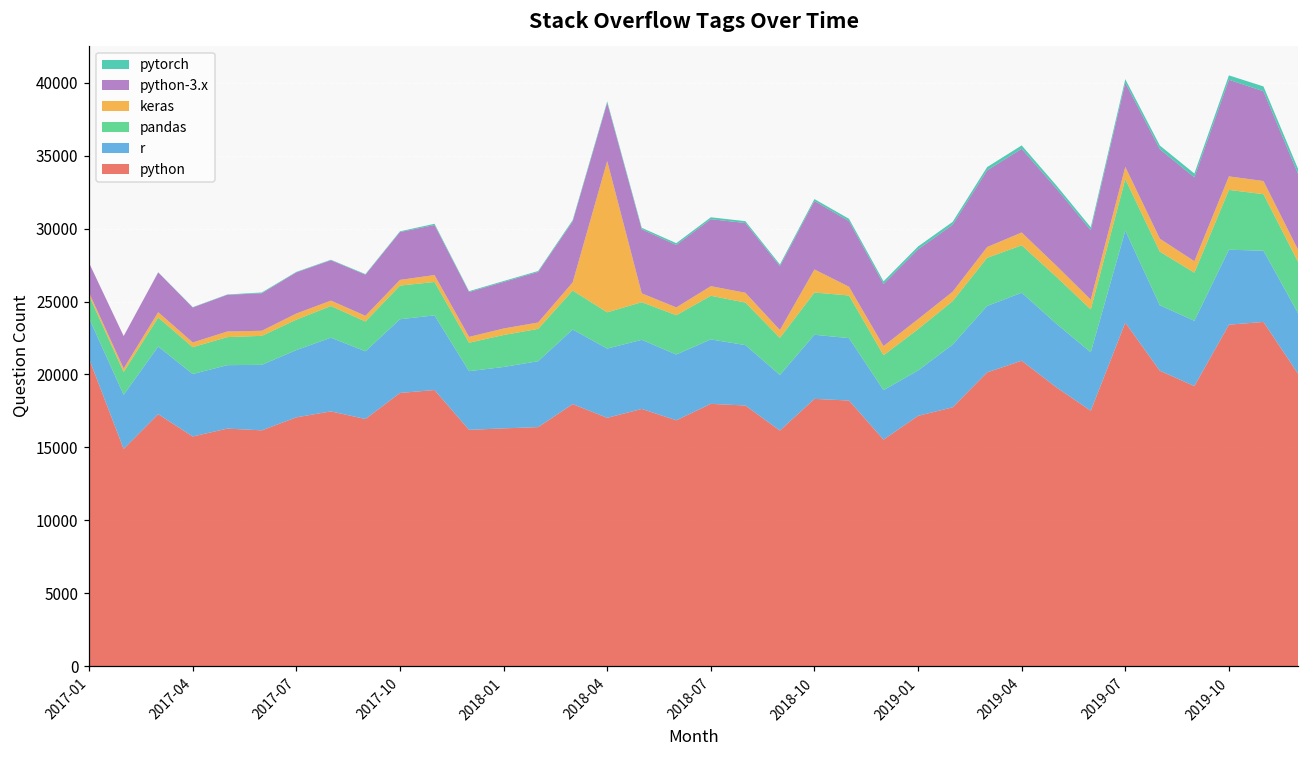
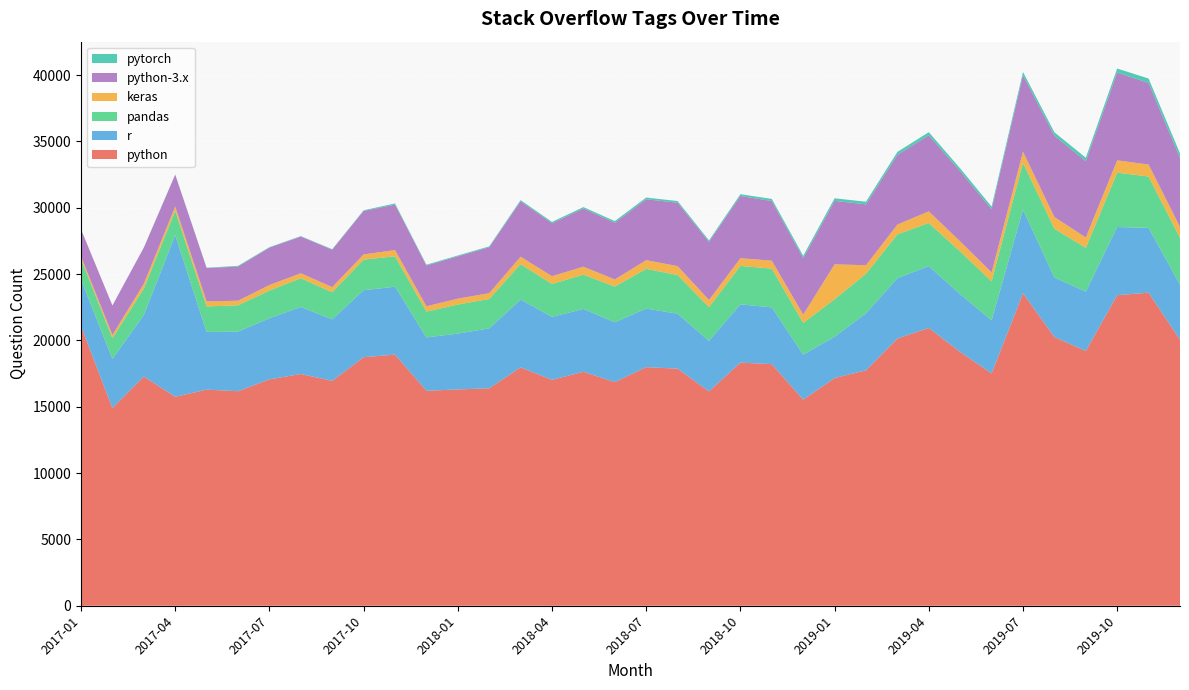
  {
    "python": {
      "2017-01": 21100,
      "2017-04": 15800,
      "2017-07": 17100,
      "2017-10": 18700,
      "2018-01": 16300,
      "2018-04": 17000,
      "2018-07": 18000,
      "2018-10": 18300,
      "2019-01": 17200,
      "2019-04": 20900,
      "2019-07": 23600,
      "2019-10": 23400
    },
    "r": {
-     "2017-01": 2800,
-     "2017-04": 4300,
+     "2017-01": 3500,
+     "2017-04": 12200,
      "2017-07": 4600,
      "2017-10": 5100,
      "2018-01": 4200,
      "2018-04": 4700,
      "2018-07": 4400,
      "2018-10": 4400,
      "2019-01": 3100,
      "2019-04": 4700,
      "2019-07": 6300,
      "2019-10": 5100
    },
    "keras": {
      "2017-01": 200,
      "2017-04": 300,
      "2017-07": 400,
      "2017-10": 400,
      "2018-01": 400,
-     "2018-04": 10400,
+     "2018-04": 600,
      "2018-07": 700,
-     "2018-10": 1600,
-     "2019-01": 700,
+     "2018-10": 600,
+     "2019-01": 2600,
      "2019-04": 900,
      "2019-07": 800,
      "2019-10": 900
    },
    "python-3.x": {
      "2019-01": 4800,
      "2019-04": 5700,
      "2019-07": 5800,
      "2019-10": 6600
    }
  }
